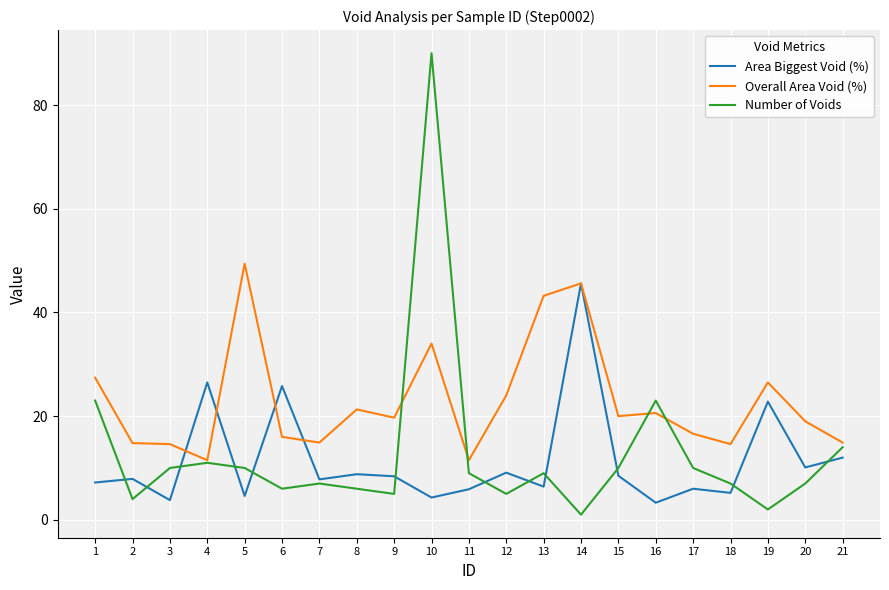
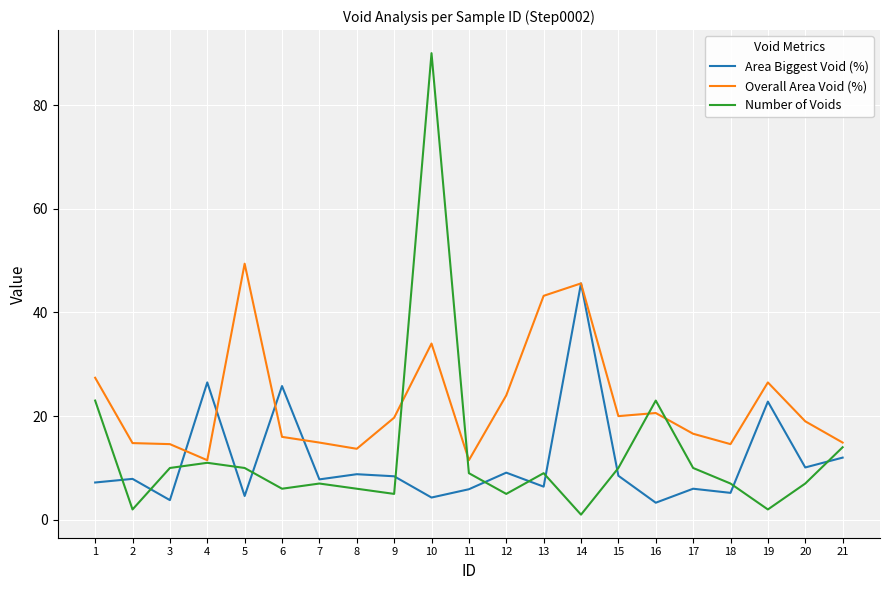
  {
    "Area Biggest Void (%)": {
      "1": 7,
      "2": 8,
      "3": 4,
      "4": 27,
      "5": 5,
      "6": 26,
      "7": 8,
      "8": 9,
      "9": 8,
      "10": 4,
      "11": 6,
      "12": 9,
      "13": 6,
      "15": 9,
      "16": 3,
      "17": 6,
      "18": 5,
      "19": 23,
      "20": 10,
      "21": 12
    },
    "Overall Area Void (%)": {
      "1": 27,
      "2": 15,
      "3": 15,
      "4": 12,
      "5": 49,
      "6": 16,
      "7": 15,
-     "8": 21,
+     "8": 14,
      "9": 20,
      "10": 34,
      "11": 12,
      "12": 24,
      "13": 43,
      "15": 20,
      "16": 21,
      "17": 17,
      "18": 15,
      "19": 27,
      "20": 19,
      "21": 15
    },
    "Number of Voids": {
      "1": 23,
-     "2": 4,
+     "2": 2,
      "3": 10,
      "4": 11,
      "5": 10,
      "6": 6,
      "7": 7,
      "8": 6,
      "9": 5,
      "10": 90,
      "11": 9,
      "12": 5,
      "13": 9,
      "14": 1,
      "15": 10,
      "16": 23,
      "17": 10,
      "18": 7,
      "19": 2,
      "20": 7,
      "21": 14
    }
  }
